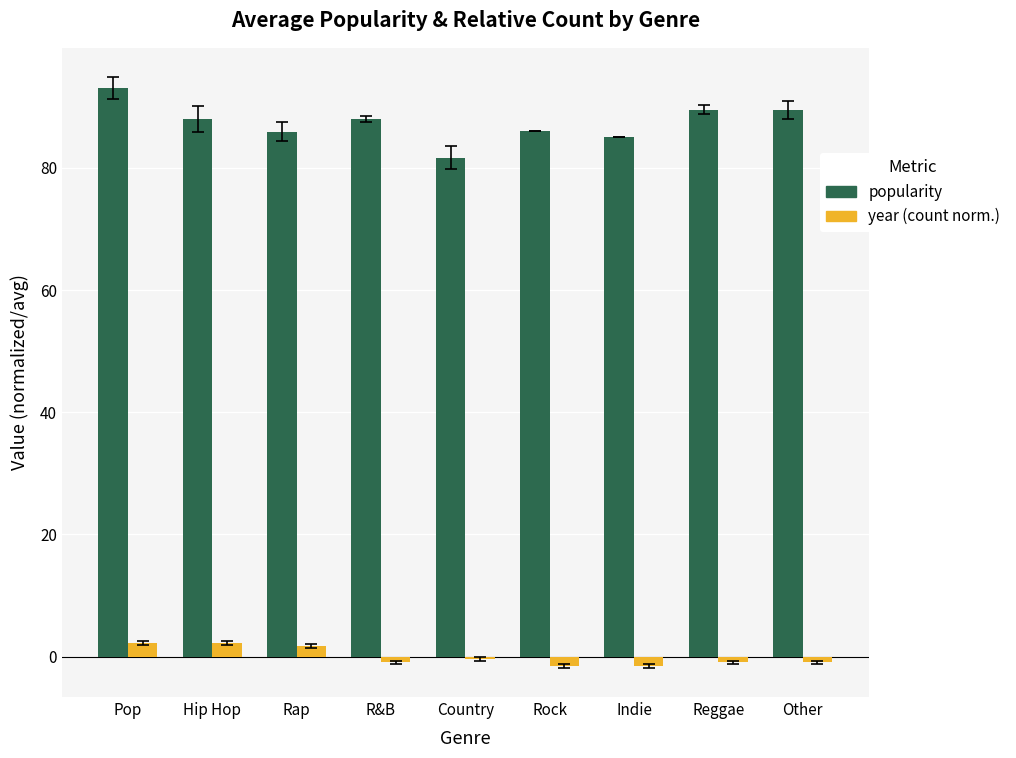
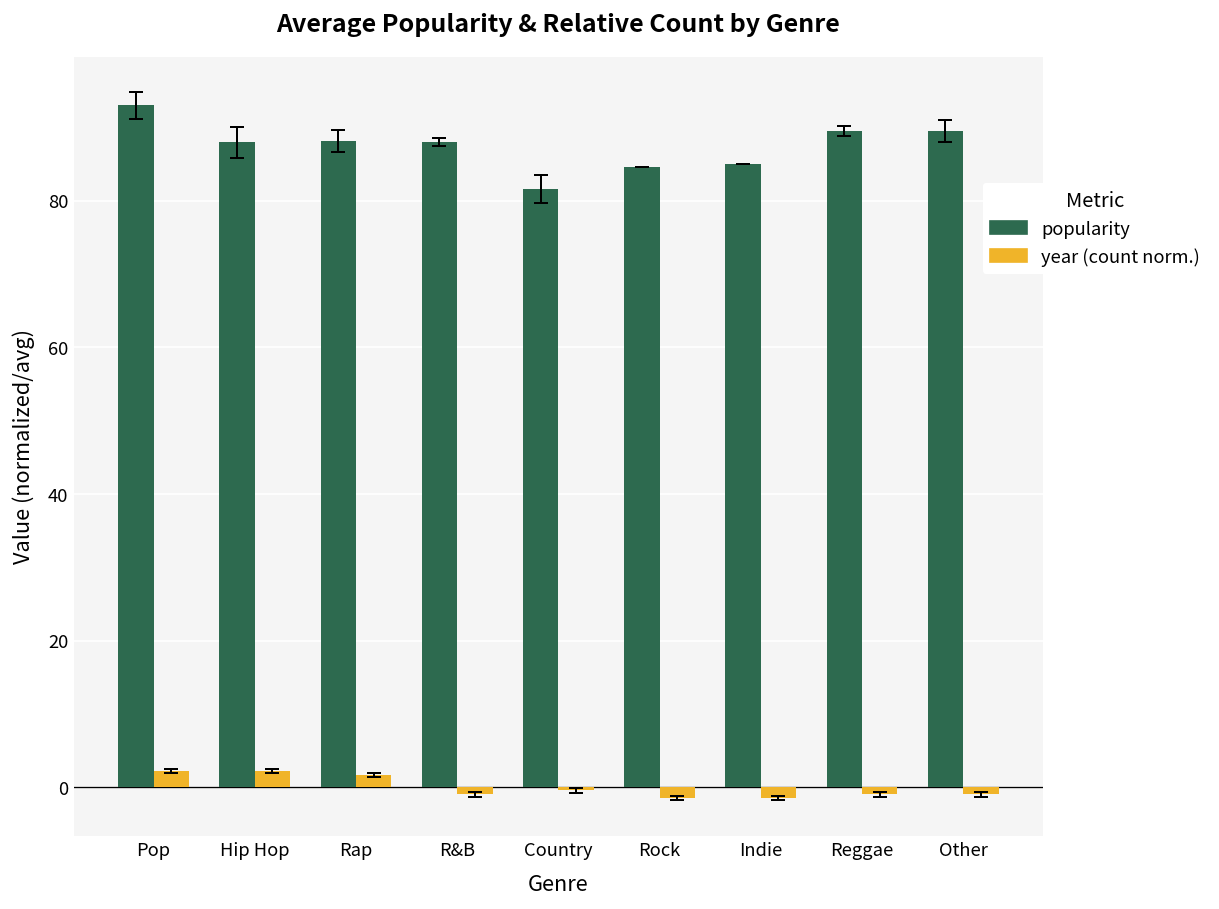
  {
    "popularity": {
      "Pop": 93,
      "Hip Hop": 88,
-     "Rap": 86,
+     "Rap": 88,
      "R&B": 88,
      "Country": 82,
-     "Rock": 86,
+     "Rock": 85,
      "Indie": 85,
      "Reggae": 90,
      "Other": 90
    }
  }
